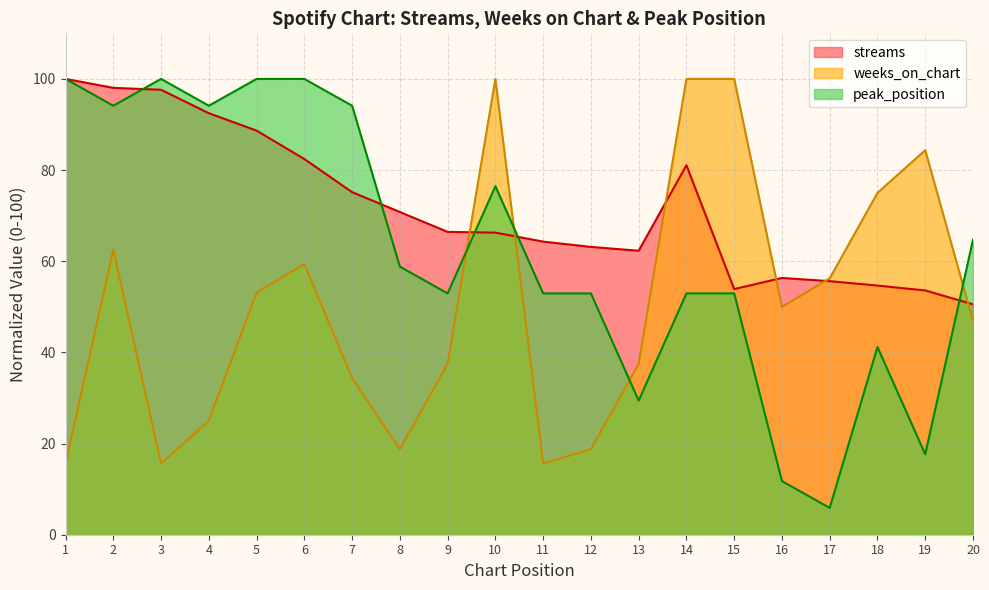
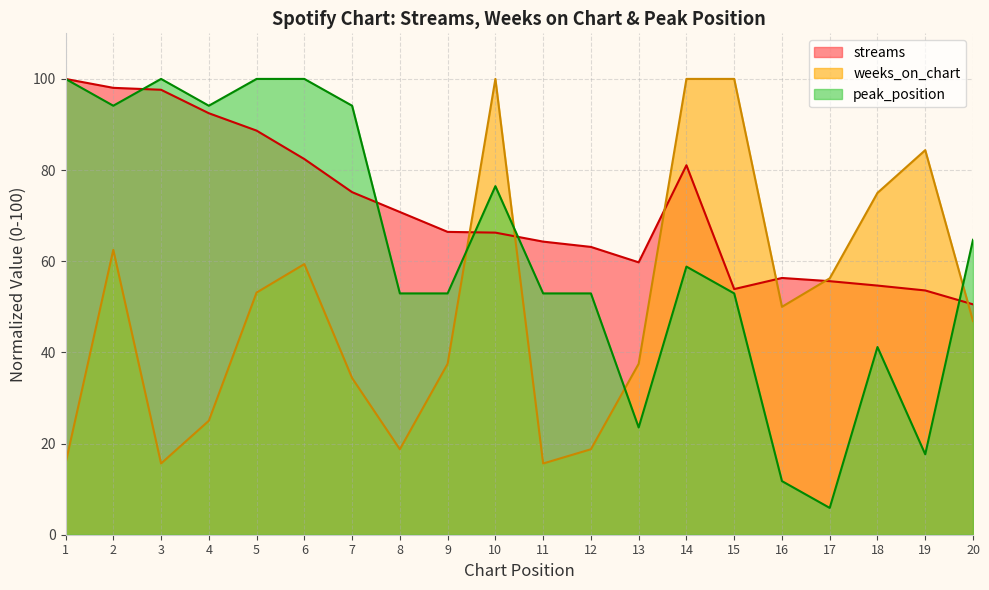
  {
    "streams": {
      "2": 98,
      "3": 98,
      "4": 92,
      "5": 89,
      "6": 82,
      "7": 75,
      "8": 71,
      "9": 66,
      "10": 66,
      "11": 64,
      "12": 63,
-     "13": 62,
+     "13": 60,
      "14": 81,
      "15": 54,
      "16": 56,
      "17": 56,
      "18": 55,
      "19": 54,
      "20": 51
    },
    "weeks_on_chart": {
      "1": 16,
      "2": 63,
      "3": 16,
      "4": 25,
      "5": 53,
      "6": 59,
      "7": 34,
      "8": 19,
      "9": 38,
      "10": 100,
      "11": 16,
      "12": 19,
      "13": 38,
      "14": 100,
      "15": 100,
      "16": 50,
      "17": 56,
      "18": 75,
      "19": 84,
      "20": 47
    },
    "peak_position": {
      "2": 94,
      "3": 100,
      "4": 94,
      "5": 100,
      "6": 100,
      "7": 94,
-     "8": 59,
+     "8": 53,
      "9": 53,
      "10": 76,
      "11": 53,
      "12": 53,
-     "13": 29,
-     "14": 53,
+     "13": 24,
+     "14": 59,
      "15": 53,
      "16": 12,
      "17": 6,
      "18": 41,
      "19": 18,
      "20": 65
    }
  }
